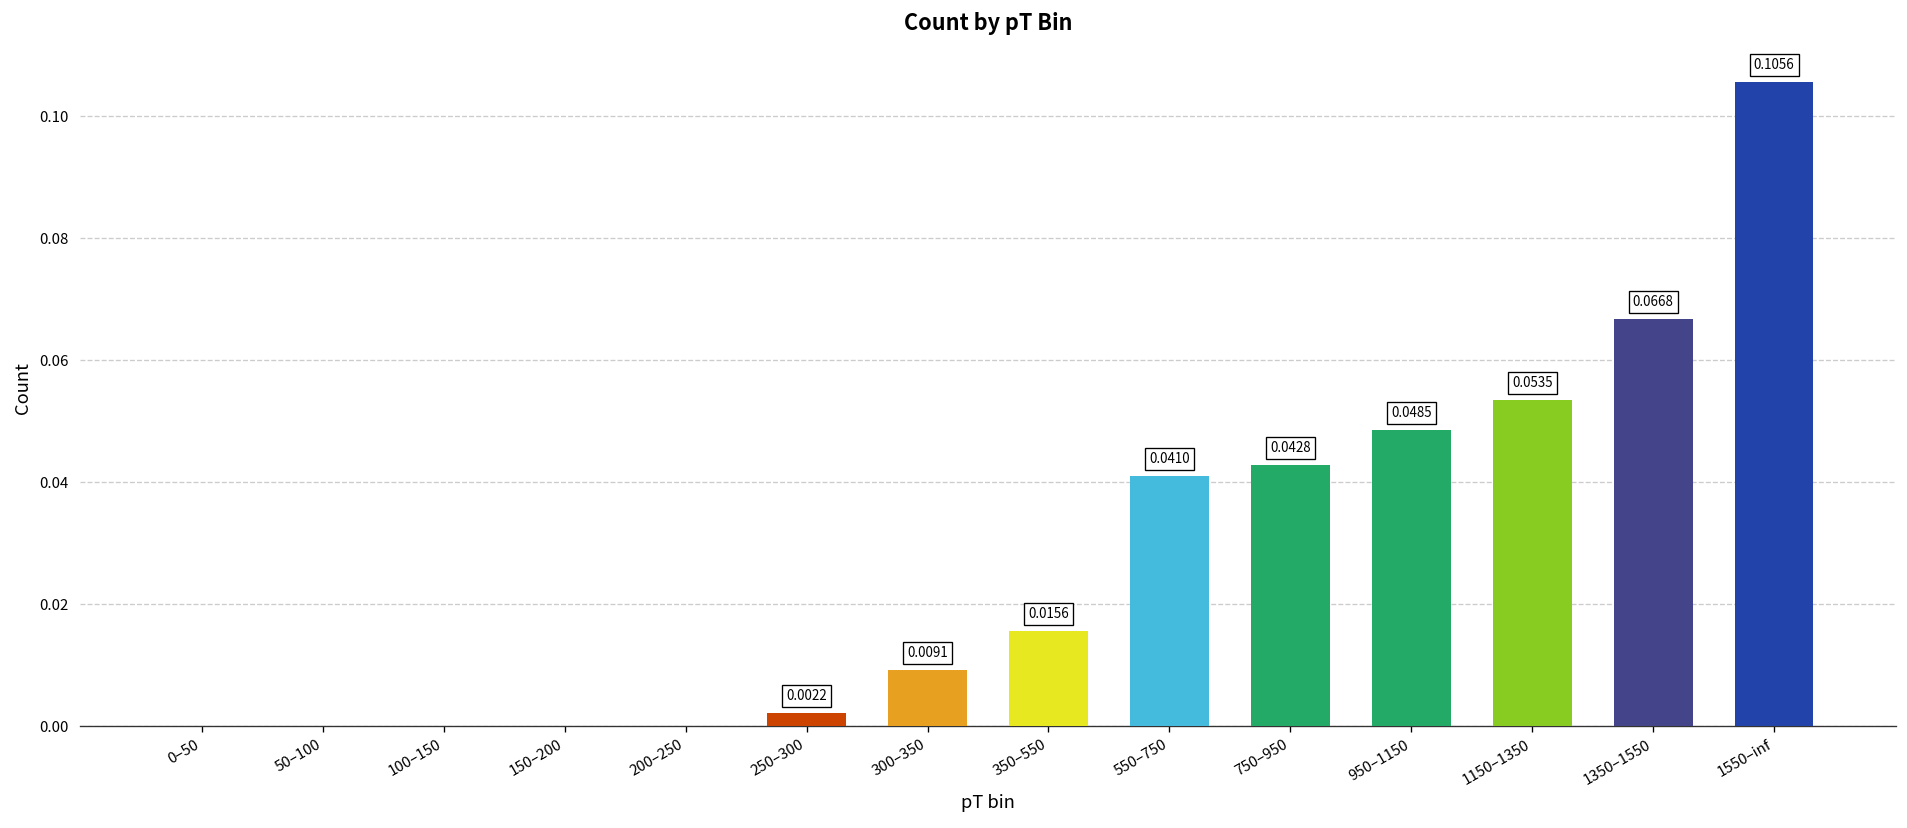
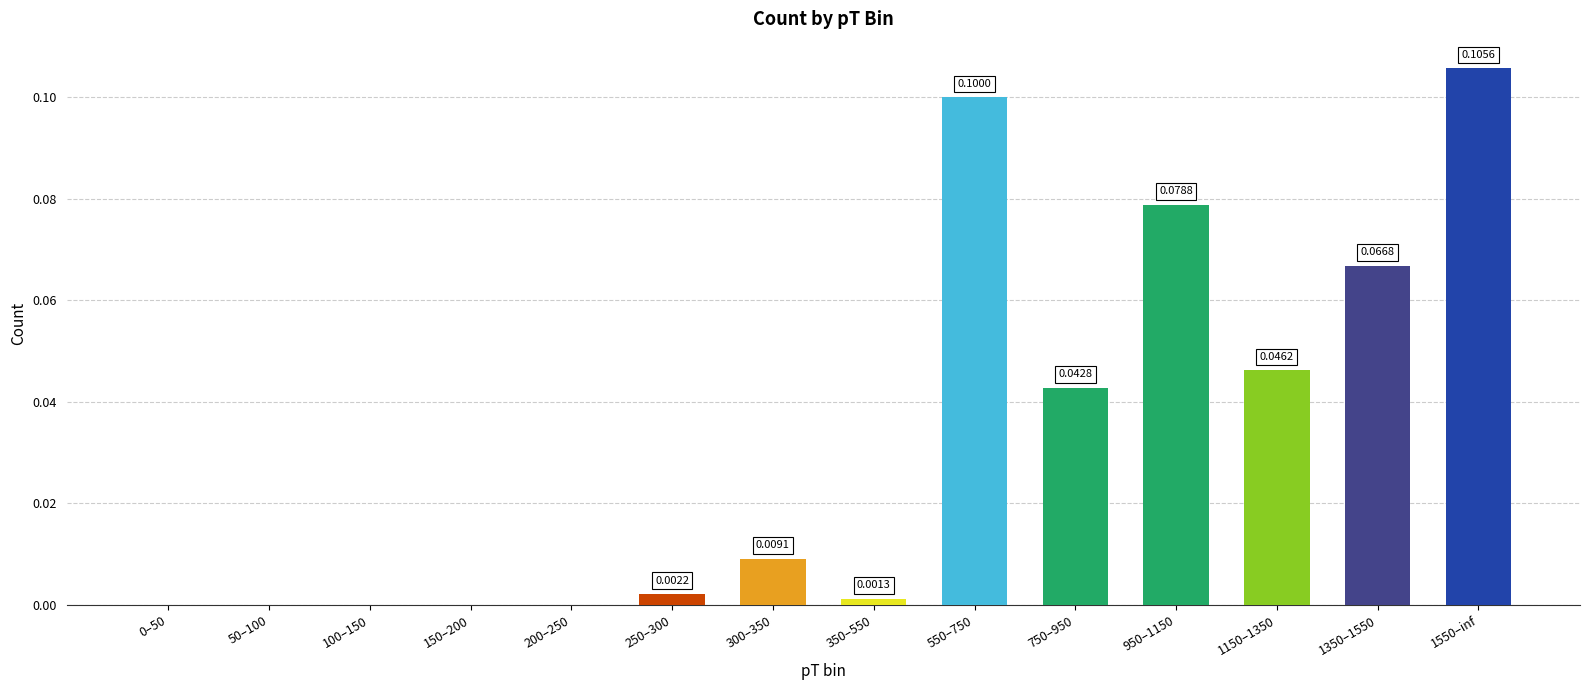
  {
-   "350–550": 0.0156,
-   "550–750": 0.0410,
-   "950–1150": 0.0485,
-   "1150–1350": 0.0535
+   "350–550": 0.0013,
+   "550–750": 0.1000,
+   "950–1150": 0.0788,
+   "1150–1350": 0.0462
  }
